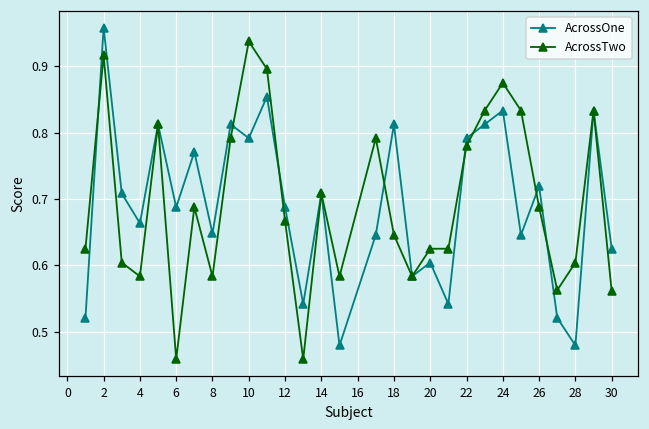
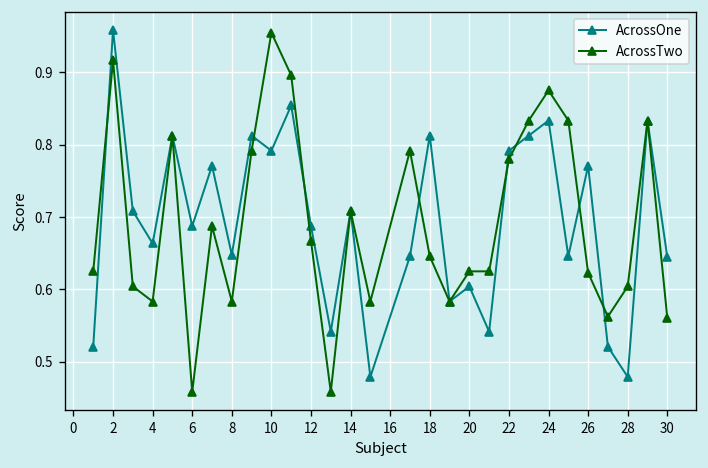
  {
    "AcrossOne": {
      "2": 0.96,
      "4": 0.66,
      "6": 0.69,
      "8": 0.65,
      "10": 0.79,
      "12": 0.69,
      "18": 0.81,
      "20": 0.60,
      "22": 0.79,
      "24": 0.83,
-     "26": 0.72,
+     "26": 0.77,
      "28": 0.48,
-     "30": 0.63
+     "30": 0.65
    },
    "AcrossTwo": {
      "2": 0.92,
      "4": 0.58,
      "6": 0.46,
      "8": 0.58,
-     "10": 0.94,
+     "10": 0.95,
      "12": 0.67,
      "18": 0.65,
      "20": 0.63,
      "22": 0.78,
      "24": 0.88,
-     "26": 0.69,
+     "26": 0.62,
      "28": 0.60,
      "30": 0.56
    }
  }
